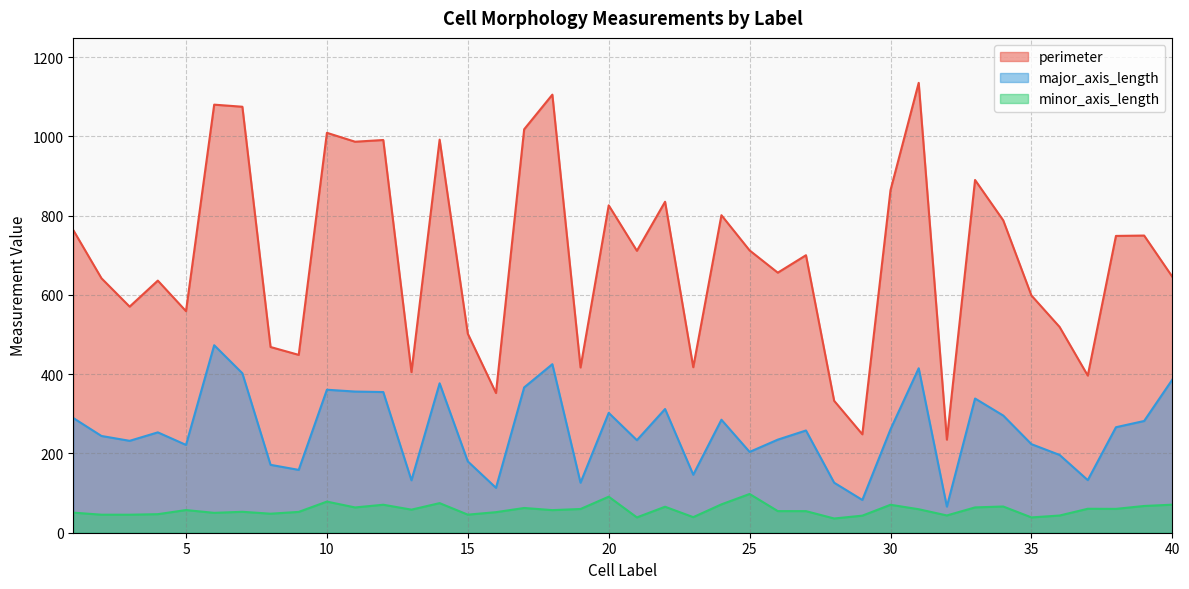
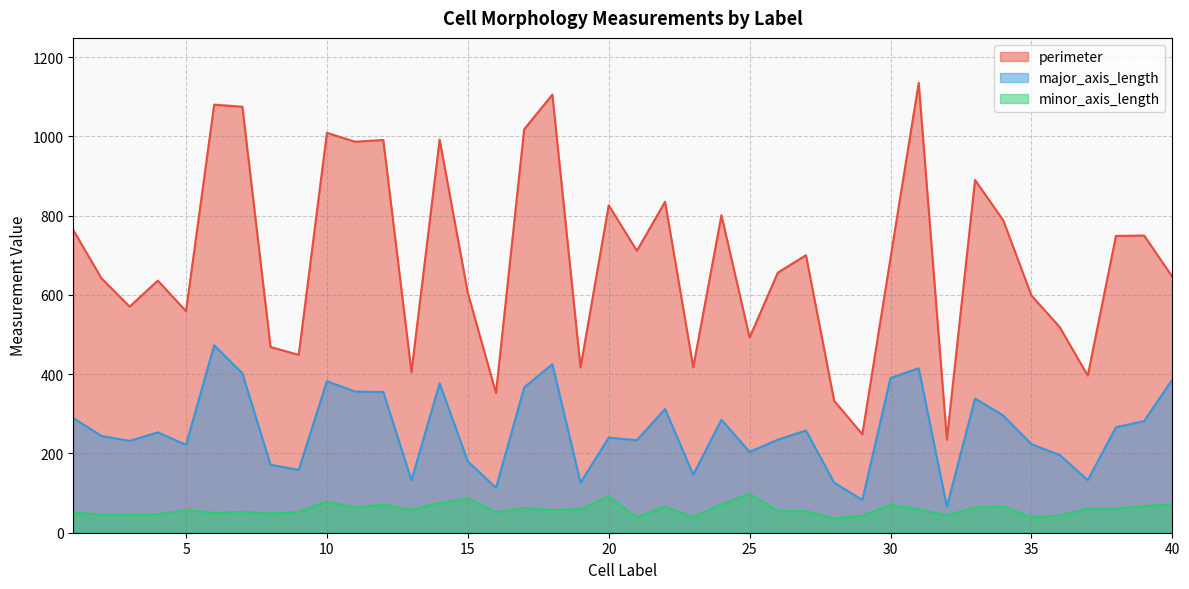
  {
    "perimeter": {
      "5": 560,
      "10": 1010,
-     "15": 500,
+     "15": 600,
      "20": 830,
-     "25": 710,
-     "30": 860,
+     "25": 490,
+     "30": 690,
      "35": 600,
      "40": 650
    },
    "major_axis_length": {
      "5": 220,
-     "10": 360,
+     "10": 380,
      "15": 180,
-     "20": 300,
+     "20": 240,
      "25": 200,
-     "30": 260,
+     "30": 390,
      "35": 220,
      "40": 390
    },
    "minor_axis_length": {
      "5": 60,
      "10": 80,
-     "15": 50,
+     "15": 90,
      "20": 90,
      "25": 100,
      "30": 70,
      "35": 40,
      "40": 70
    }
  }
